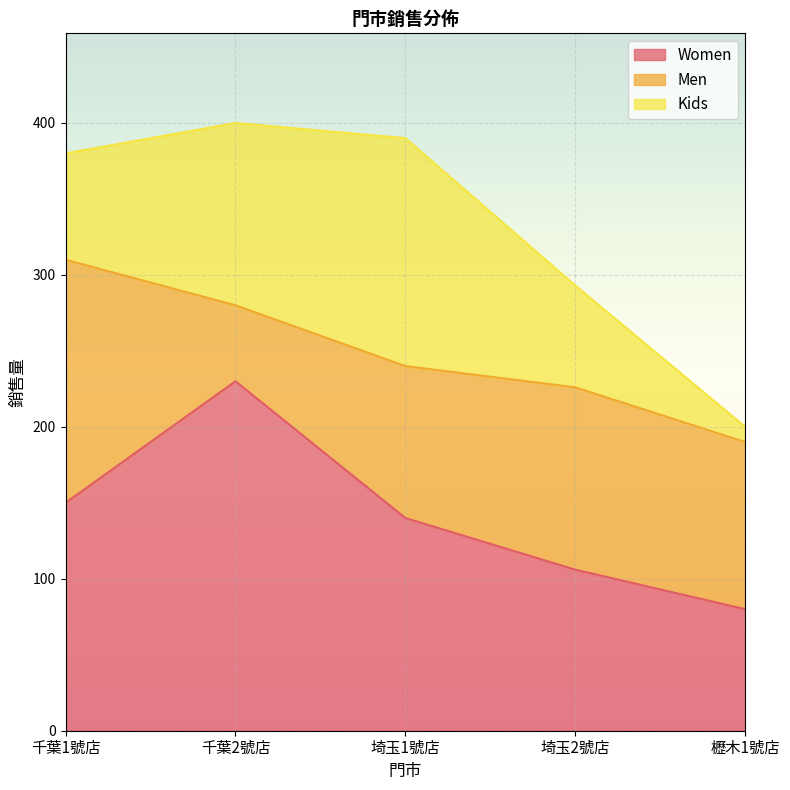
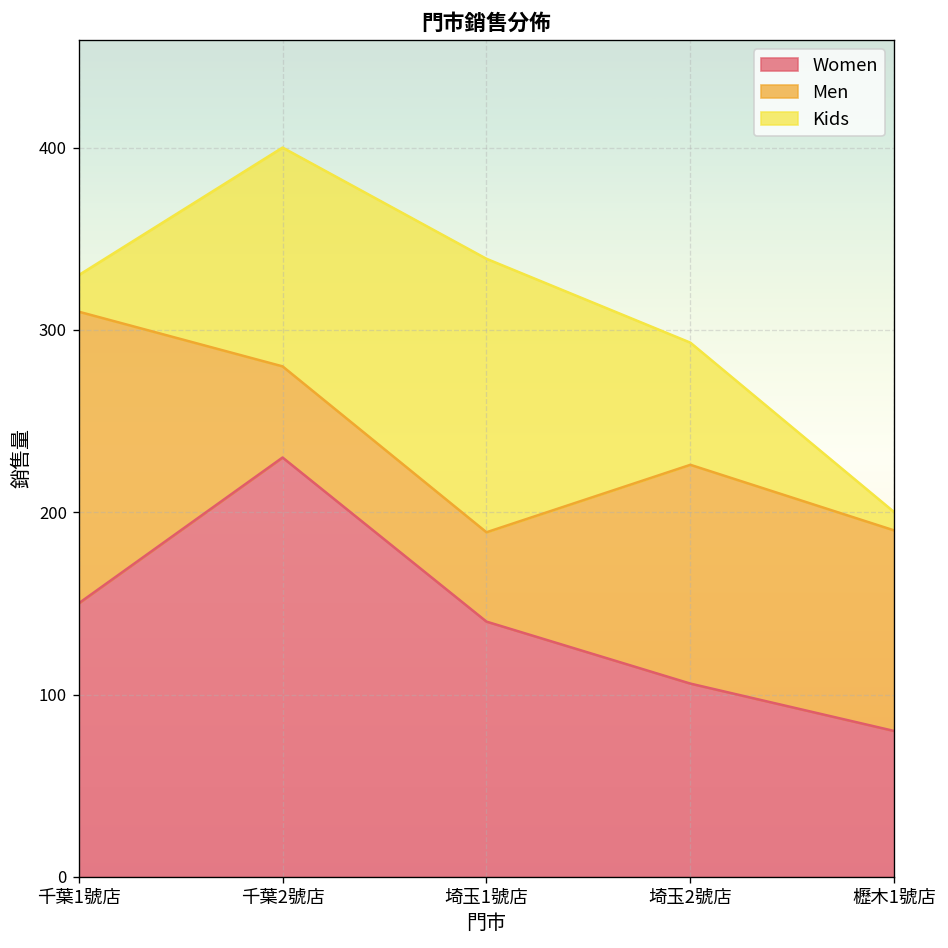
  {
    "Women": {
      "千葉1號店": 150,
      "千葉2號店": 230,
      "埼玉1號店": 140,
      "埼玉2號店": 106,
      "櫪木1號店": 80
    },
    "Men": {
      "千葉1號店": 160,
      "千葉2號店": 50,
-     "埼玉1號店": 100,
+     "埼玉1號店": 49,
      "埼玉2號店": 120,
      "櫪木1號店": 110
    },
    "Kids": {
-     "千葉1號店": 70,
+     "千葉1號店": 20,
      "千葉2號店": 120,
      "埼玉1號店": 150,
      "埼玉2號店": 67,
      "櫪木1號店": 10
    }
  }
